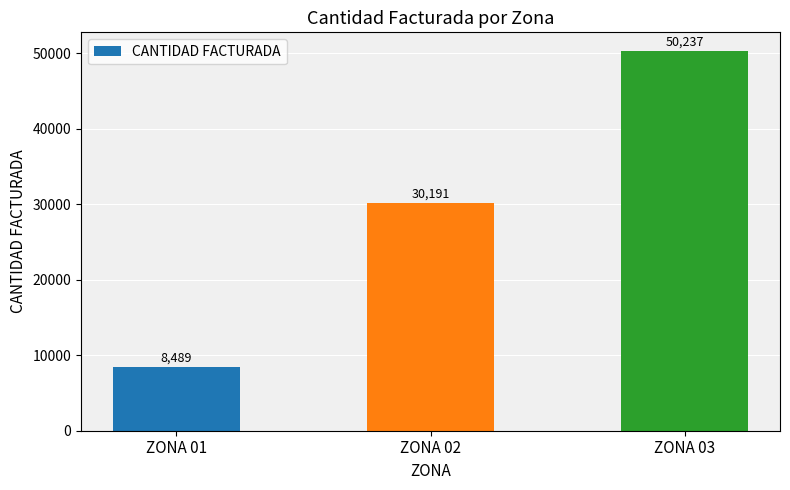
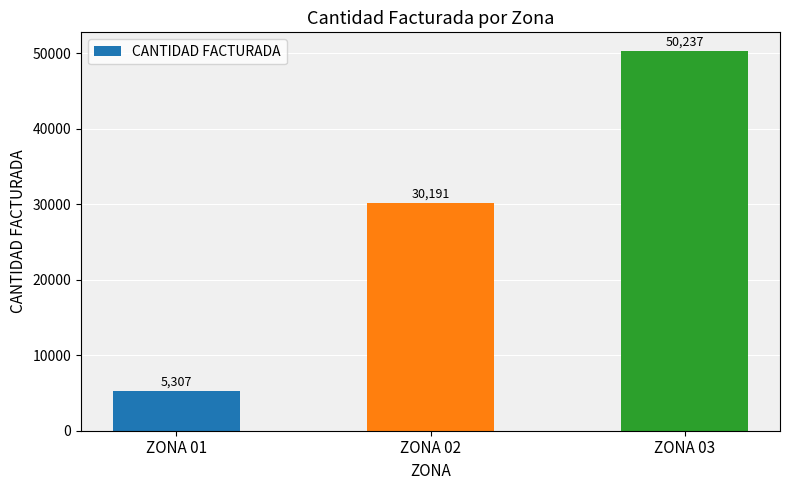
  {
-   "ZONA 01": "8,489",
+   "ZONA 01": "5,307",
    "ZONA 02": "30,191",
    "ZONA 03": "50,237"
  }
